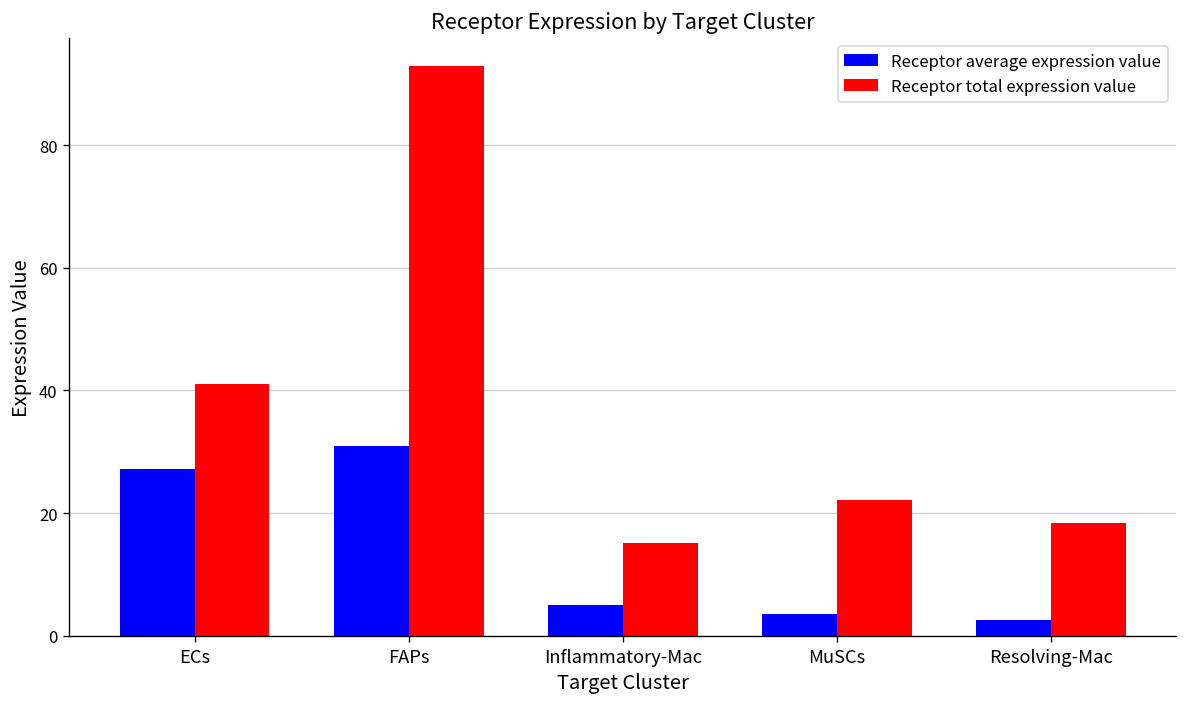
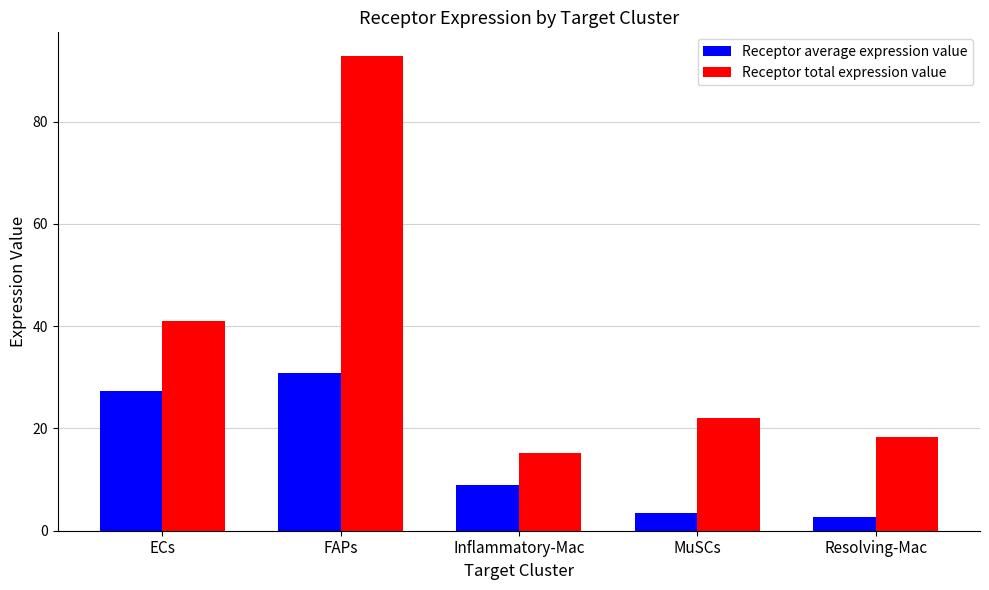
  {
    "Receptor average expression value": {
      "ECs": 27,
      "FAPs": 31,
-     "Inflammatory-Mac": 5,
+     "Inflammatory-Mac": 9,
      "MuSCs": 4,
      "Resolving-Mac": 3
    },
    "Receptor total expression value": {
      "ECs": 41,
      "FAPs": 93,
      "Inflammatory-Mac": 15,
      "MuSCs": 22,
      "Resolving-Mac": 18
    }
  }
